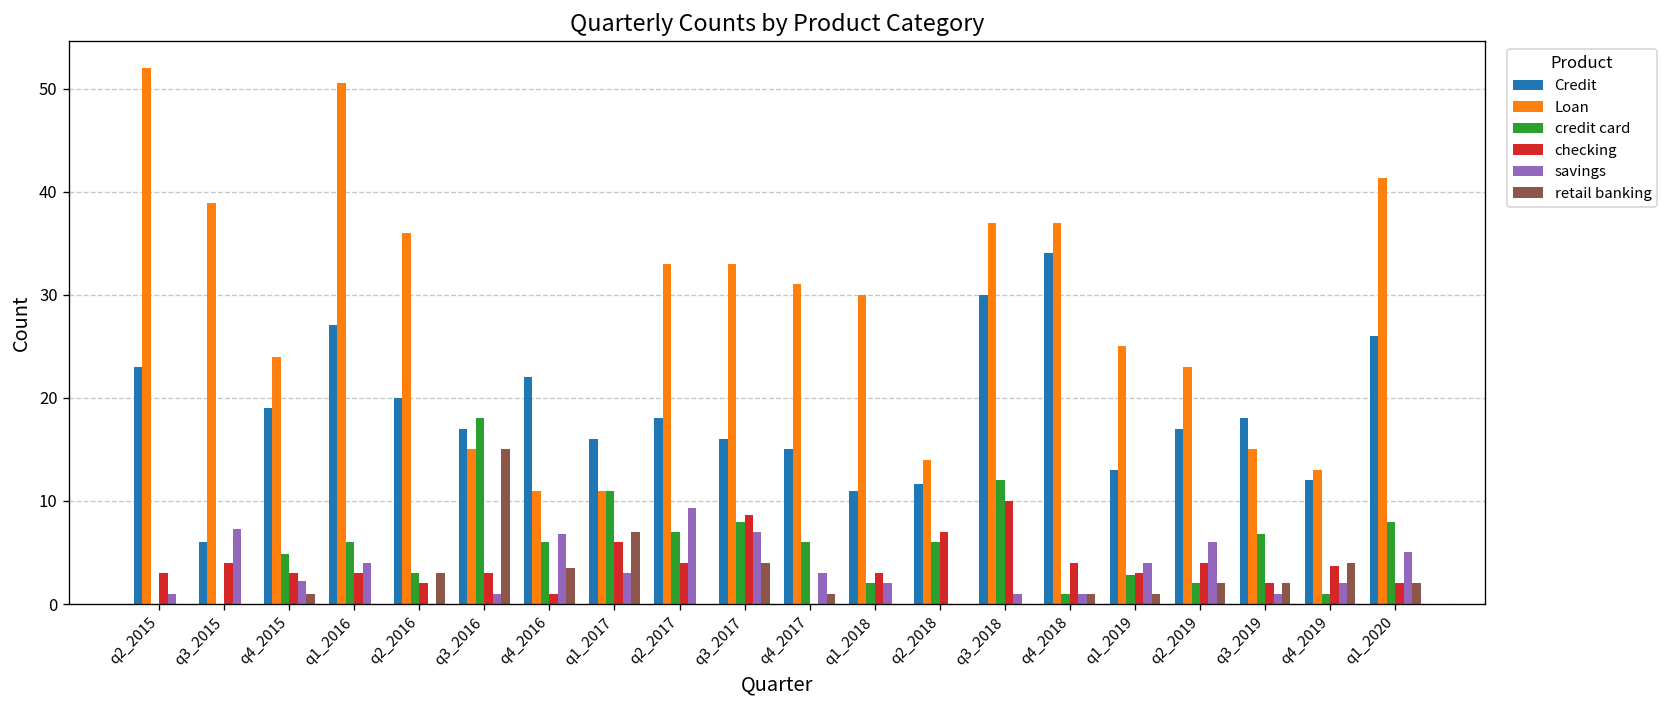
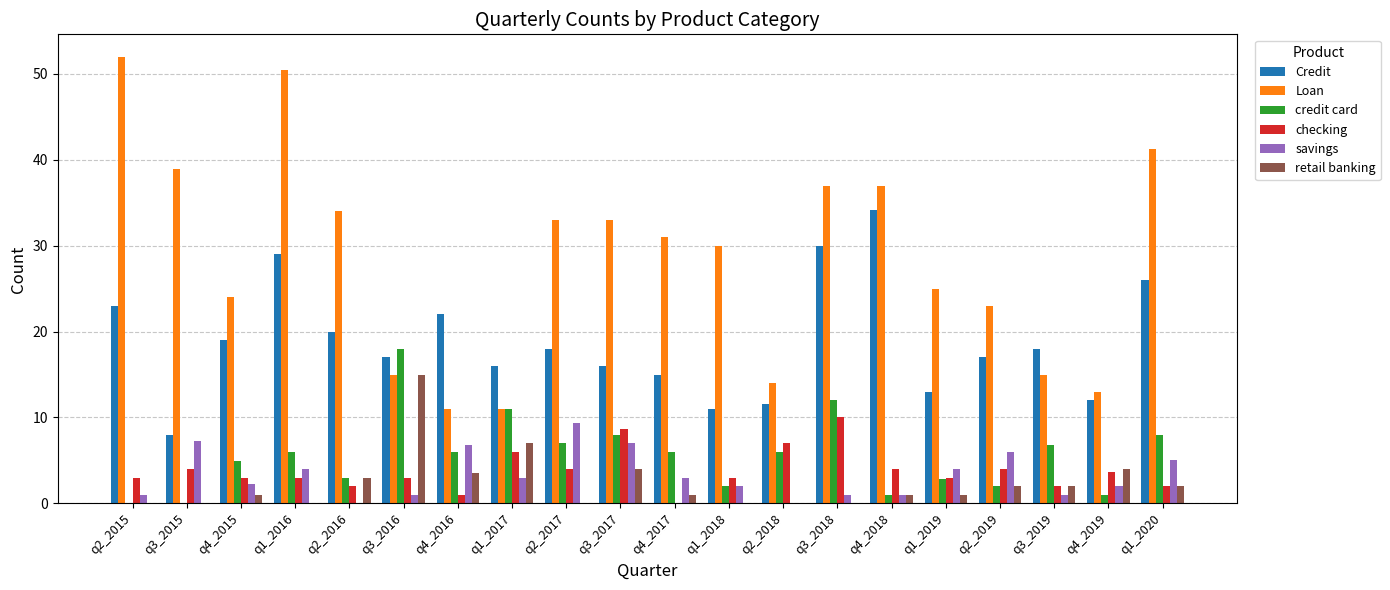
  {
    "Credit": {
      "q2_2015": 23,
-     "q3_2015": 6,
+     "q3_2015": 8,
      "q4_2015": 19,
-     "q1_2016": 27,
+     "q1_2016": 29,
      "q2_2016": 20,
      "q3_2016": 17,
      "q4_2016": 22,
      "q1_2017": 16,
      "q2_2017": 18,
      "q3_2017": 16,
      "q4_2017": 15,
      "q1_2018": 11,
      "q2_2018": 12,
      "q3_2018": 30,
      "q4_2018": 34,
      "q1_2019": 13,
      "q2_2019": 17,
      "q3_2019": 18,
      "q4_2019": 12,
      "q1_2020": 26
    },
    "Loan": {
      "q2_2015": 52,
      "q3_2015": 39,
      "q4_2015": 24,
      "q1_2016": 51,
-     "q2_2016": 36,
+     "q2_2016": 34,
      "q3_2016": 15,
      "q4_2016": 11,
      "q1_2017": 11,
      "q2_2017": 33,
      "q3_2017": 33,
      "q4_2017": 31,
      "q1_2018": 30,
      "q2_2018": 14,
      "q3_2018": 37,
      "q4_2018": 37,
      "q1_2019": 25,
      "q2_2019": 23,
      "q3_2019": 15,
      "q4_2019": 13,
      "q1_2020": 41
    },
    "credit card": {
      "q2_2015": 0,
      "q3_2015": 0,
      "q4_2015": 5,
      "q1_2016": 6,
      "q2_2016": 3,
      "q3_2016": 18,
      "q4_2016": 6,
      "q1_2017": 11,
      "q2_2017": 7,
      "q3_2017": 8,
      "q4_2017": 6,
      "q1_2018": 2,
      "q2_2018": 6,
      "q3_2018": 12,
      "q4_2018": 1,
      "q1_2019": 3,
      "q2_2019": 2,
      "q3_2019": 7,
      "q4_2019": 1,
      "q1_2020": 8
    },
    "checking": {
      "q2_2015": 3,
      "q3_2015": 4,
      "q4_2015": 3,
      "q1_2016": 3,
      "q2_2016": 2,
      "q3_2016": 3,
      "q4_2016": 1,
      "q1_2017": 6,
      "q2_2017": 4,
      "q3_2017": 9,
      "q4_2017": 0,
      "q1_2018": 3,
      "q2_2018": 7,
      "q3_2018": 10,
      "q4_2018": 4,
      "q1_2019": 3,
      "q2_2019": 4,
      "q3_2019": 2,
      "q4_2019": 4,
      "q1_2020": 2
    },
    "savings": {
      "q2_2015": 1,
      "q3_2015": 7,
      "q4_2015": 2,
      "q1_2016": 4,
      "q2_2016": 0,
      "q3_2016": 1,
      "q4_2016": 7,
      "q1_2017": 3,
      "q2_2017": 9,
      "q3_2017": 7,
      "q4_2017": 3,
      "q1_2018": 2,
      "q2_2018": 0,
      "q3_2018": 1,
      "q4_2018": 1,
      "q1_2019": 4,
      "q2_2019": 6,
      "q3_2019": 1,
      "q4_2019": 2,
      "q1_2020": 5
    },
    "retail banking": {
      "q2_2015": 0,
      "q3_2015": 0,
      "q4_2015": 1,
      "q1_2016": 0,
      "q2_2016": 3,
      "q3_2016": 15,
      "q4_2016": 4,
      "q1_2017": 7,
      "q2_2017": 0,
      "q3_2017": 4,
      "q4_2017": 1,
      "q1_2018": 0,
      "q2_2018": 0,
      "q3_2018": 0,
      "q4_2018": 1,
      "q1_2019": 1,
      "q2_2019": 2,
      "q3_2019": 2,
      "q4_2019": 4,
      "q1_2020": 2
    }
  }
